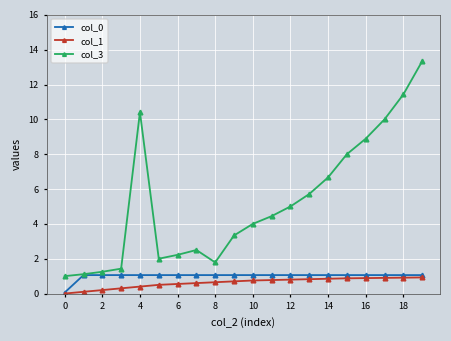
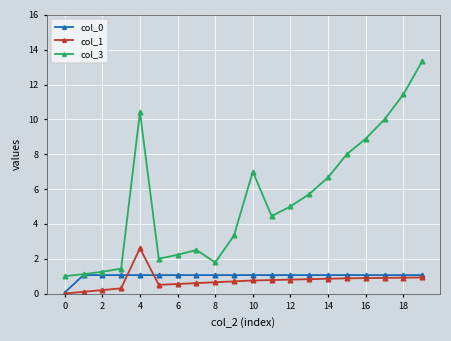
  {
    "col_0": {
      "2": 1.1,
      "4": 1.1,
      "6": 1.1,
      "8": 1.1,
      "10": 1.1,
      "12": 1.1,
      "14": 1.1,
      "16": 1.1
    },
    "col_1": {
      "2": 0.2,
-     "4": 0.4,
+     "4": 2.6,
      "6": 0.6,
      "8": 0.7,
      "10": 0.8,
      "12": 0.8,
      "14": 0.9,
      "16": 0.9
    },
    "col_3": {
      "0": 1,
      "2": 1.3,
      "4": 10.4,
      "6": 2.2,
      "8": 1.8,
-     "10": 4,
+     "10": 7,
      "12": 5,
      "14": 6.7,
      "16": 9,
      "18": 11.4
    }
  }
